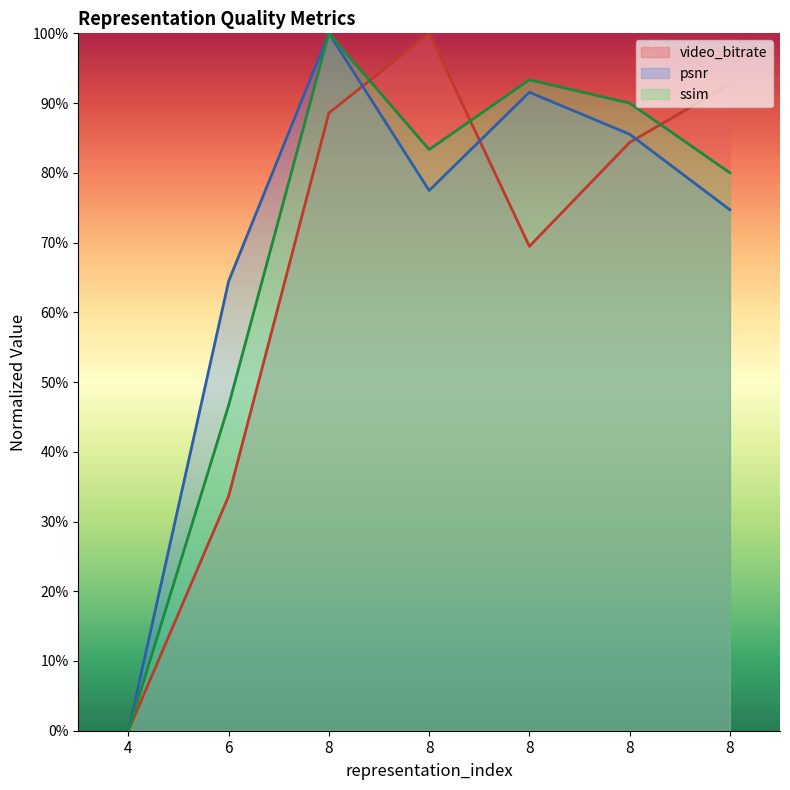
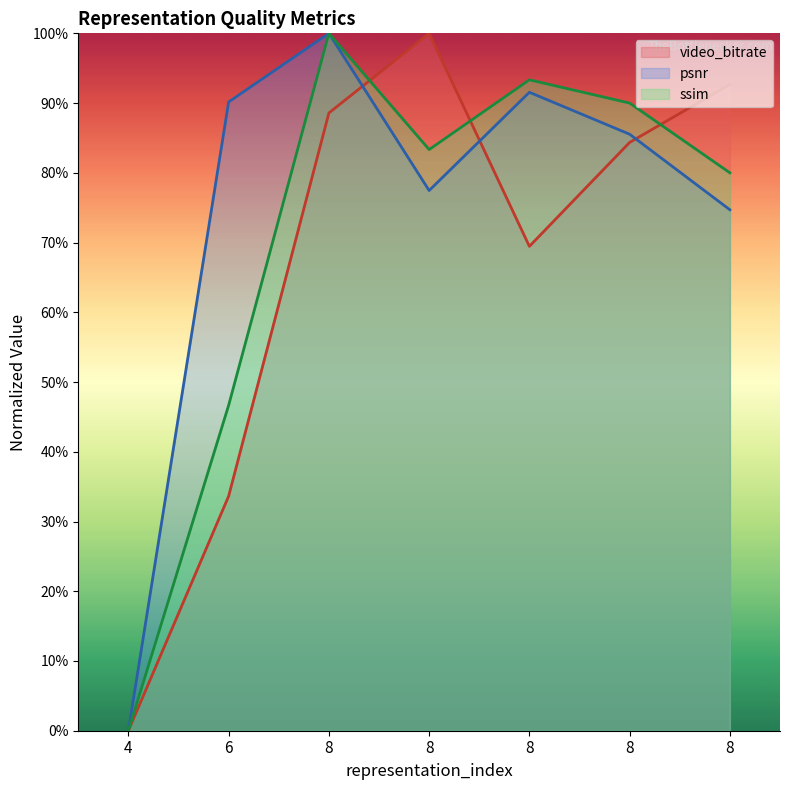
  {
    "video_bitrate": {
      "6": "34%"
    },
    "psnr": {
-     "6": "64%"
+     "6": "90%"
    },
    "ssim": {
      "6": "47%"
    }
  }
